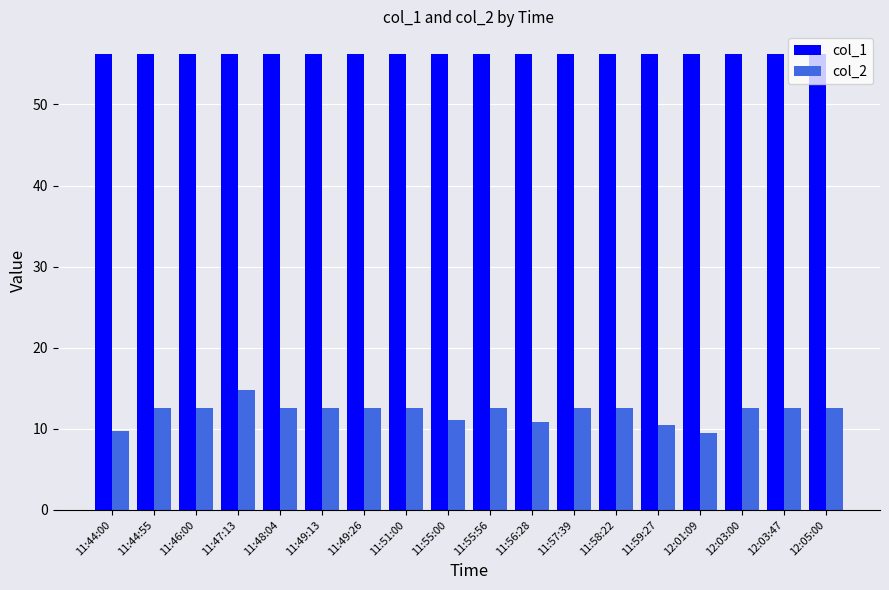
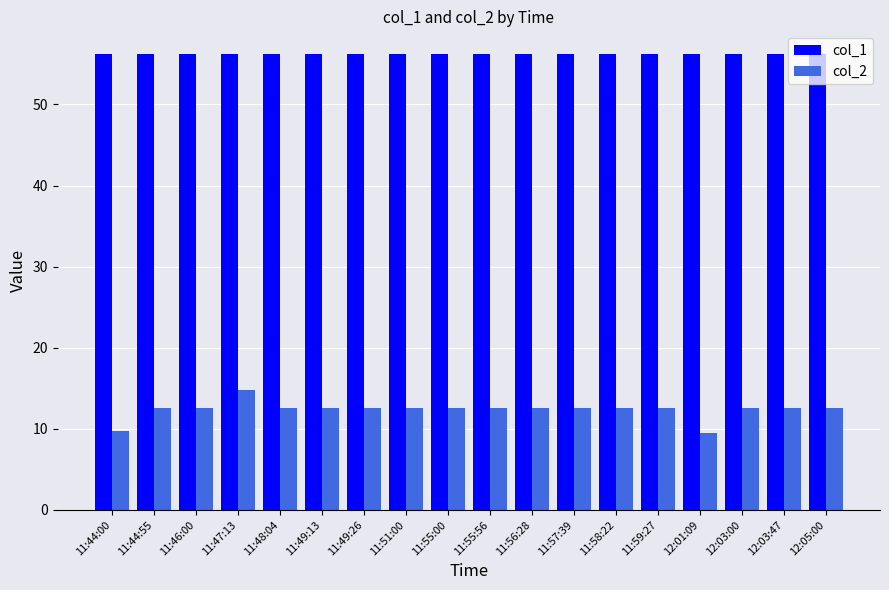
  {
    "col_1": {
      "11:44:00": 56,
      "11:44:55": 56,
      "11:46:00": 56,
      "11:47:13": 56,
      "11:48:04": 56,
      "11:49:13": 56,
      "11:49:26": 56,
      "11:51:00": 56,
      "11:55:00": 56,
      "11:55:56": 56,
      "11:56:28": 56,
      "11:57:39": 56,
      "11:58:22": 56,
      "11:59:27": 56,
      "12:01:09": 56,
      "12:03:00": 56,
      "12:03:47": 56
    },
    "col_2": {
      "11:44:00": 10,
      "11:44:55": 13,
      "11:46:00": 13,
      "11:47:13": 15,
      "11:48:04": 13,
      "11:49:13": 13,
      "11:49:26": 13,
      "11:51:00": 13,
-     "11:55:00": 11,
+     "11:55:00": 13,
      "11:55:56": 13,
-     "11:56:28": 11,
+     "11:56:28": 13,
      "11:57:39": 13,
      "11:58:22": 13,
-     "11:59:27": 10,
+     "11:59:27": 13,
      "12:01:09": 9,
      "12:03:00": 13,
      "12:03:47": 13,
      "12:05:00": 13
    }
  }
